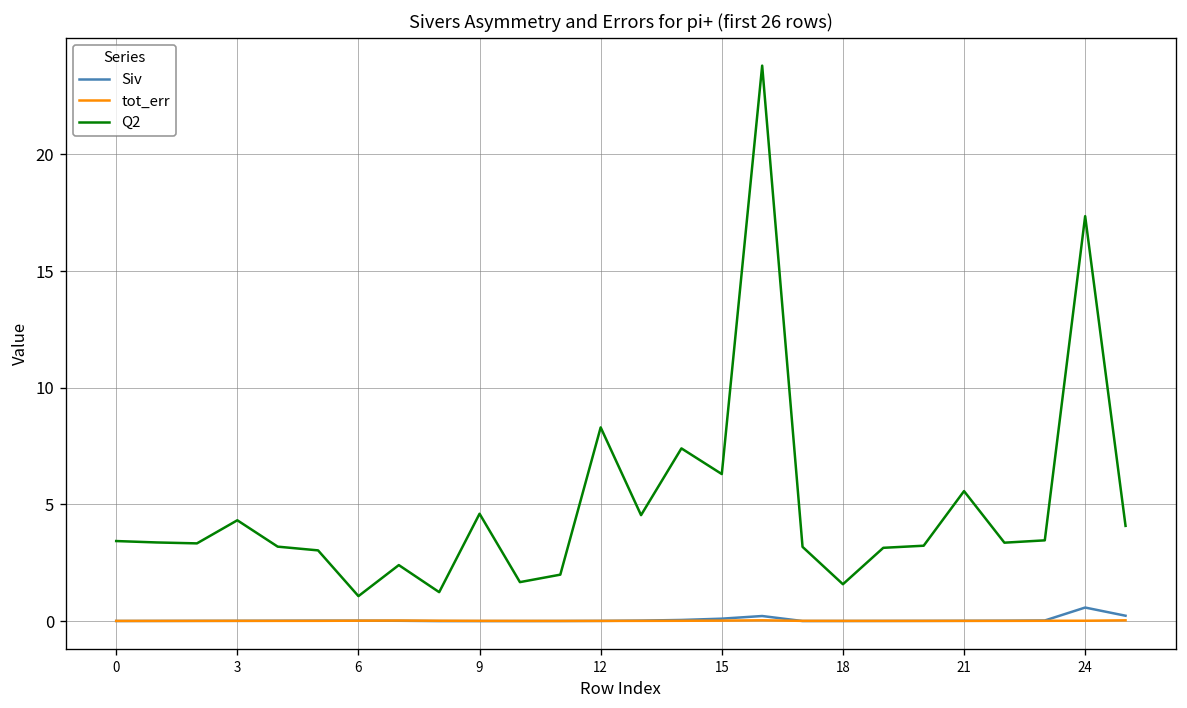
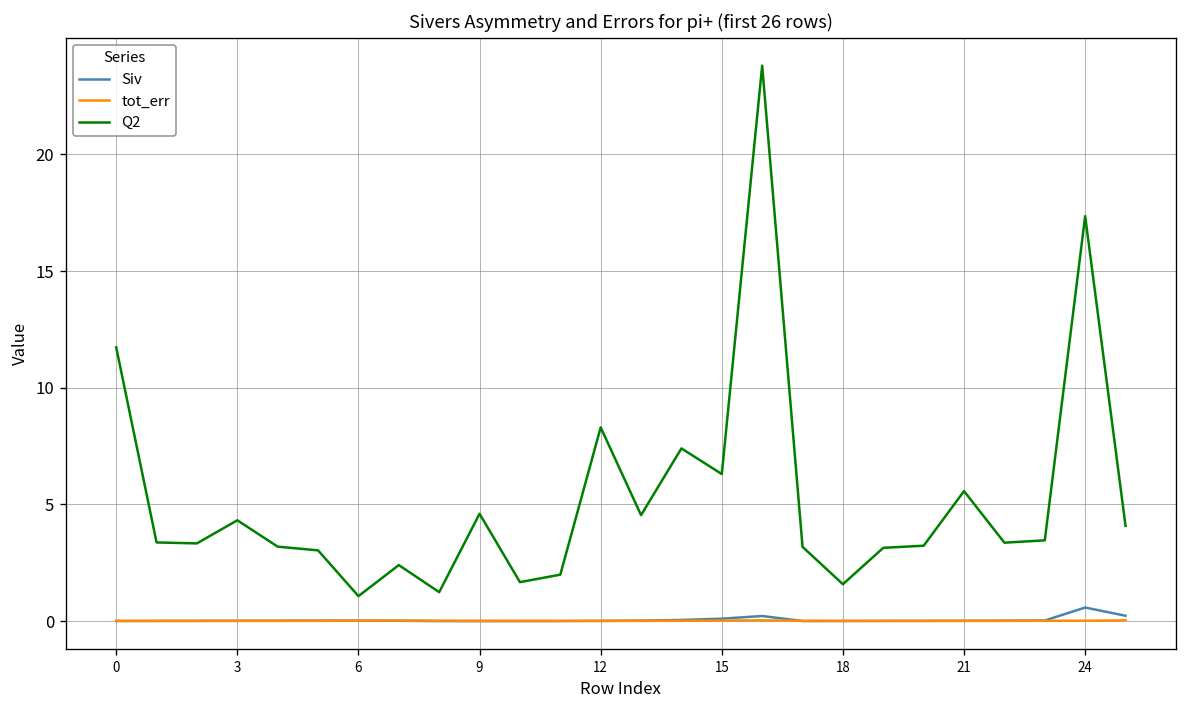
  {
    "Siv": {
      "24": 0.6
    },
    "tot_err": {
      "24": 0.0
    },
    "Q2": {
-     "0": 3.4,
+     "0": 11.7,
      "3": 4.3,
      "6": 1.1,
      "9": 4.6,
      "12": 8.3,
      "15": 6.3,
      "18": 1.6,
      "21": 5.6,
      "24": 17.4
    }
  }
